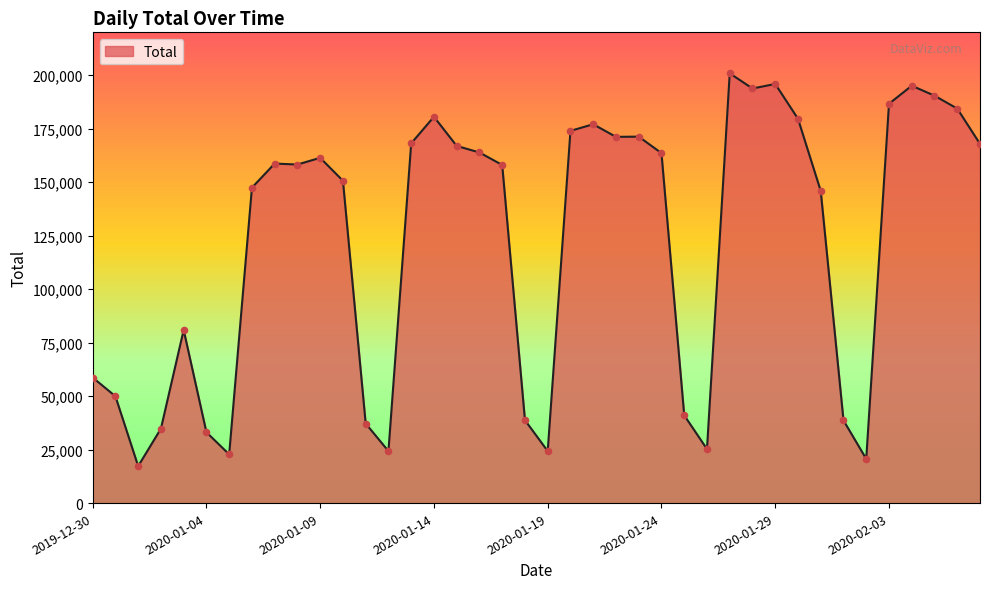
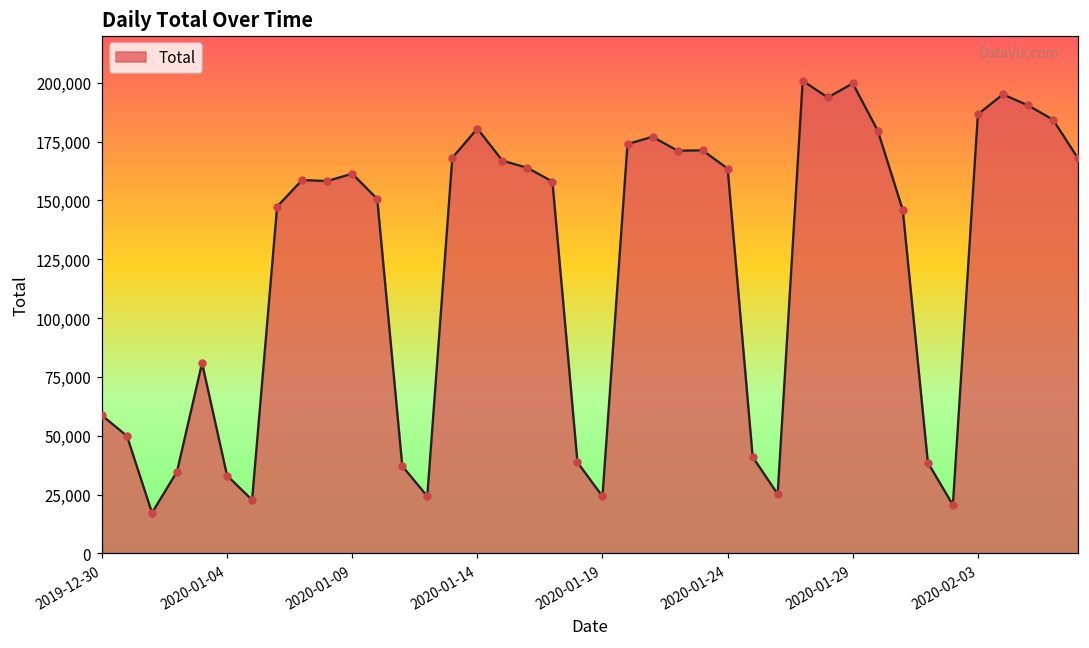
  {
    "2019-12-30": "59,000",
    "2020-01-04": "33,000",
    "2020-01-09": "161,000",
    "2020-01-14": "181,000",
    "2020-01-19": "24,000",
    "2020-01-24": "164,000",
-   "2020-01-29": "196,000",
+   "2020-01-29": "200,000",
    "2020-02-03": "187,000"
  }
